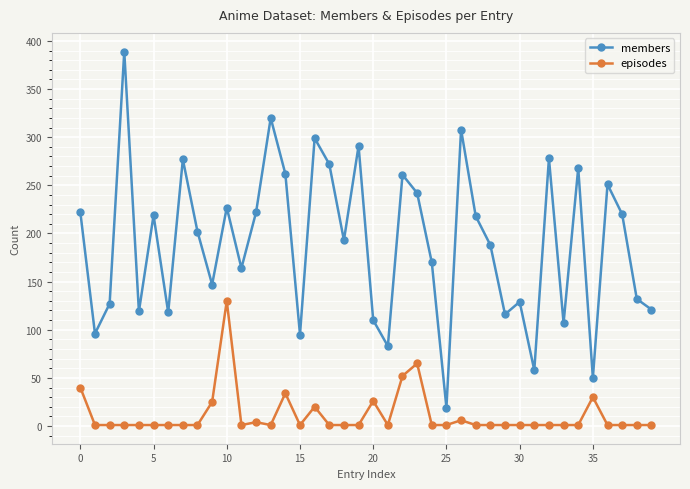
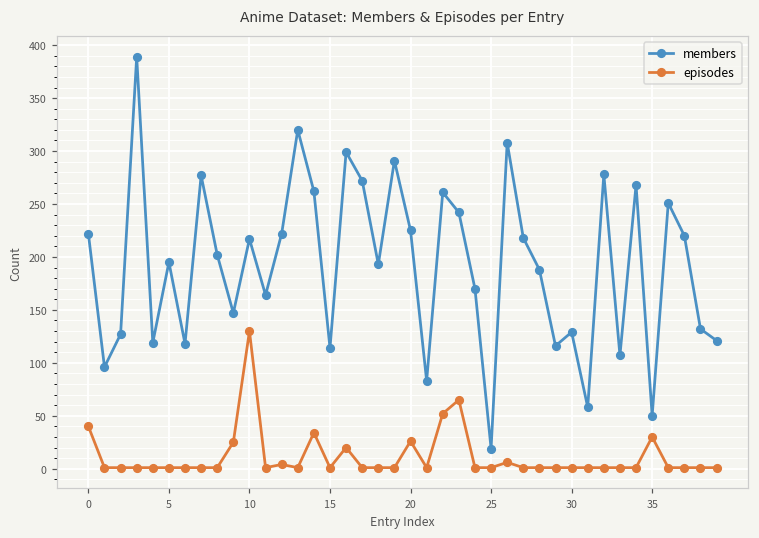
  {
    "members": {
      "0": 220,
-     "5": 220,
-     "10": 230,
-     "15": 100,
-     "20": 110,
+     "5": 200,
+     "10": 220,
+     "15": 110,
+     "20": 230,
      "25": 20,
      "30": 130,
      "35": 50
    },
    "episodes": {
      "0": 40,
      "5": 0,
      "10": 130,
      "15": 0,
      "20": 30,
      "25": 0,
      "30": 0,
      "35": 30
    }
  }
